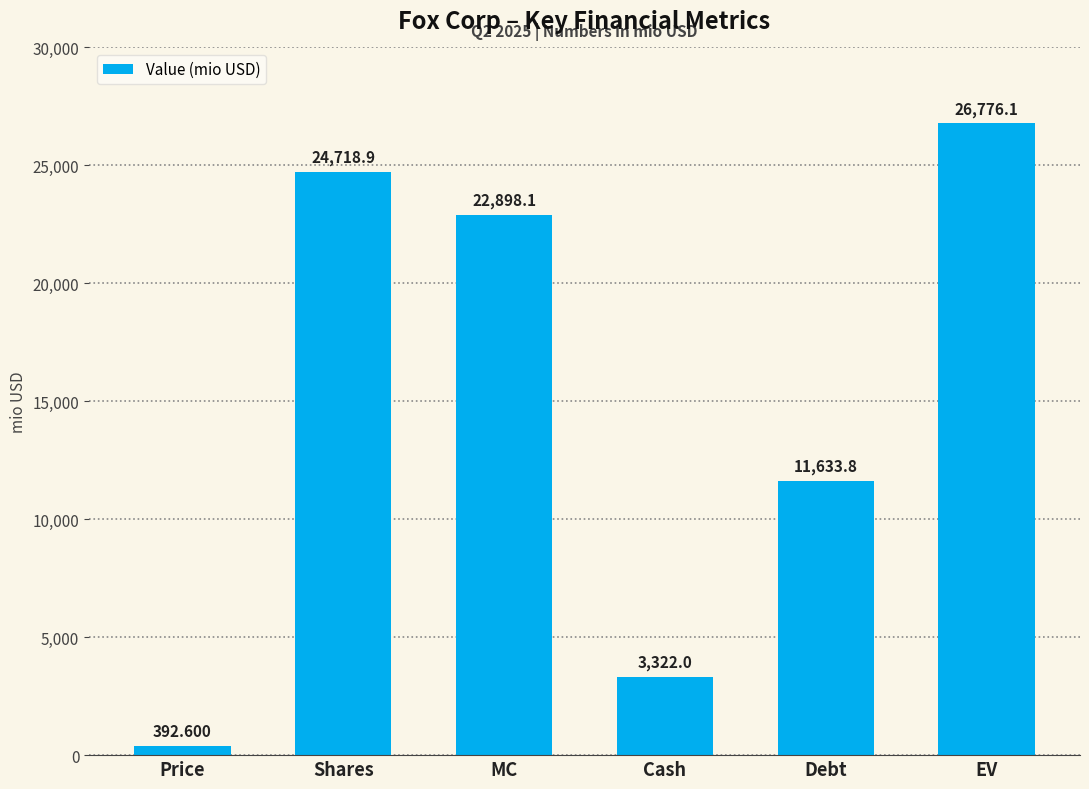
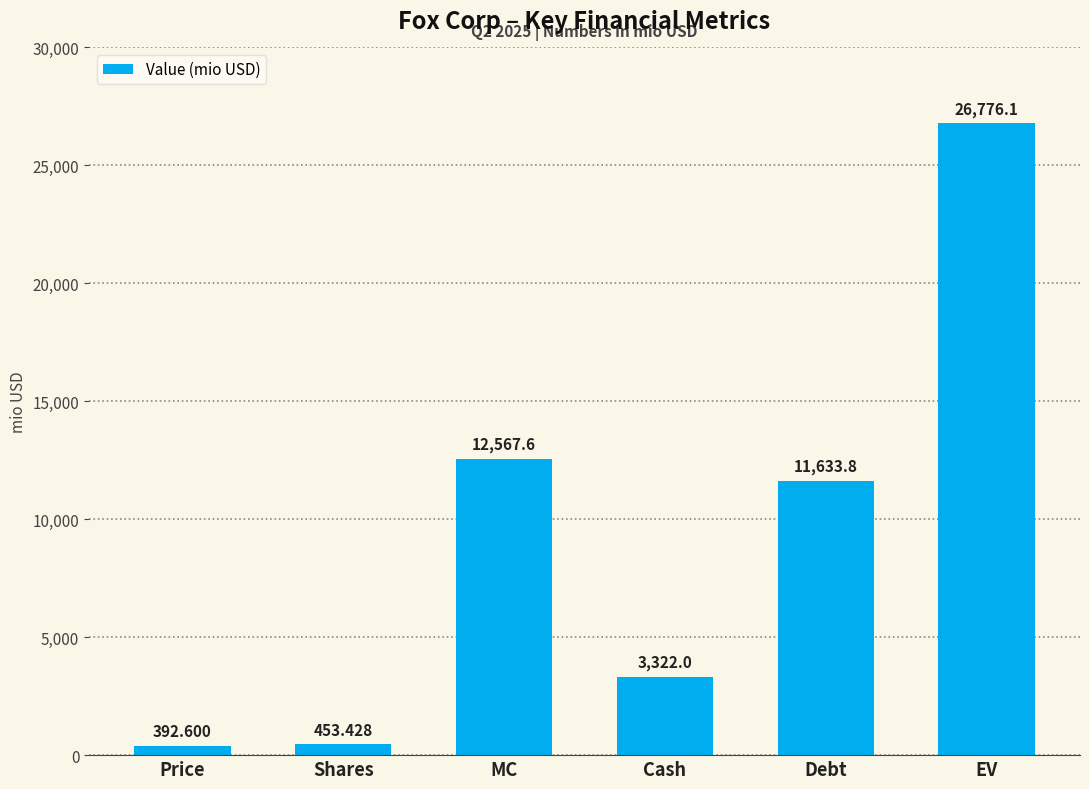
  {
    "Price": "392.600",
-   "Shares": "24,718.9",
-   "MC": "22,898.1",
+   "Shares": "453.428",
+   "MC": "12,567.6",
    "Cash": "3,322.0",
    "Debt": "11,633.8",
    "EV": "26,776.1"
  }
